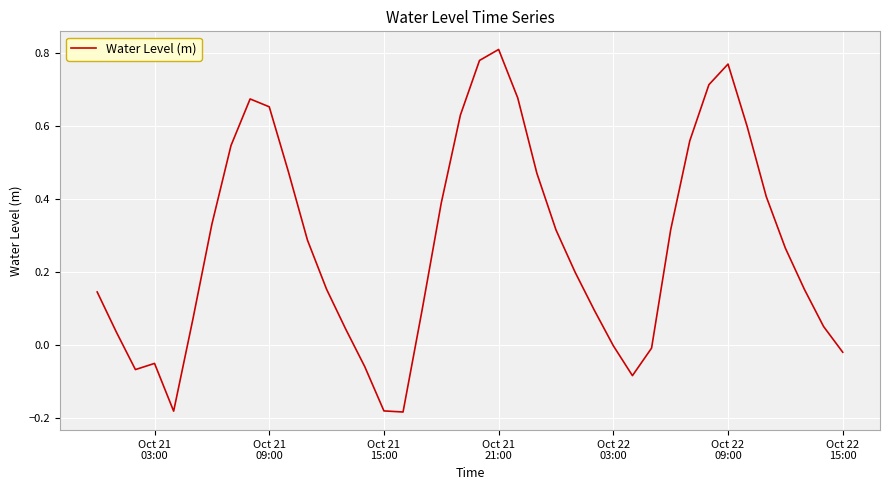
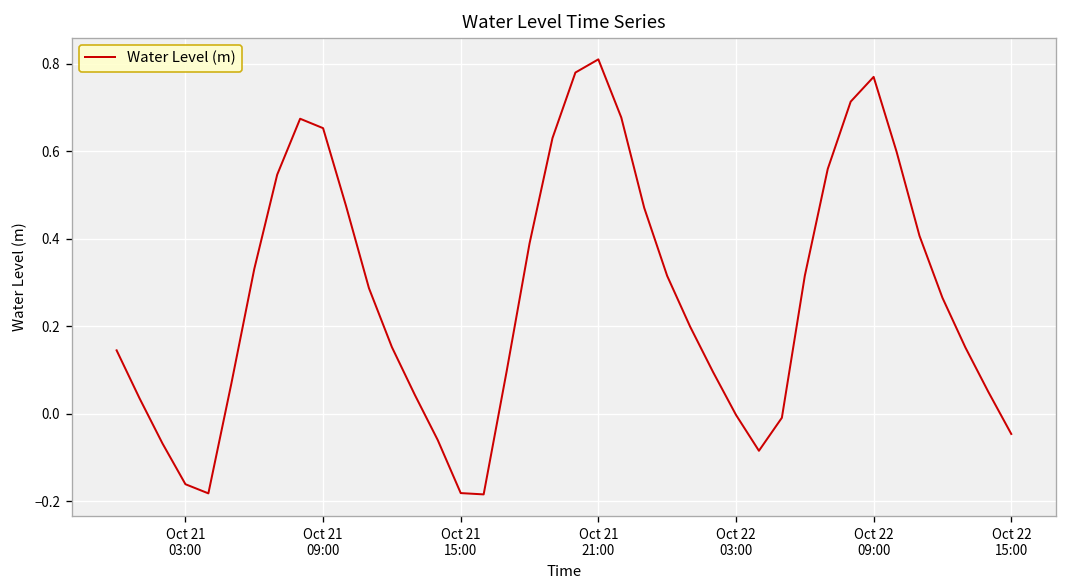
  {
-   "Oct 21 03:00": -0.05,
+   "Oct 21 03:00": -0.16,
    "Oct 21 09:00": 0.65,
    "Oct 21 15:00": -0.18,
    "Oct 21 21:00": 0.81,
    "Oct 22 03:00": 0.00,
    "Oct 22 09:00": 0.77,
-   "Oct 22 15:00": -0.02
+   "Oct 22 15:00": -0.05
  }
